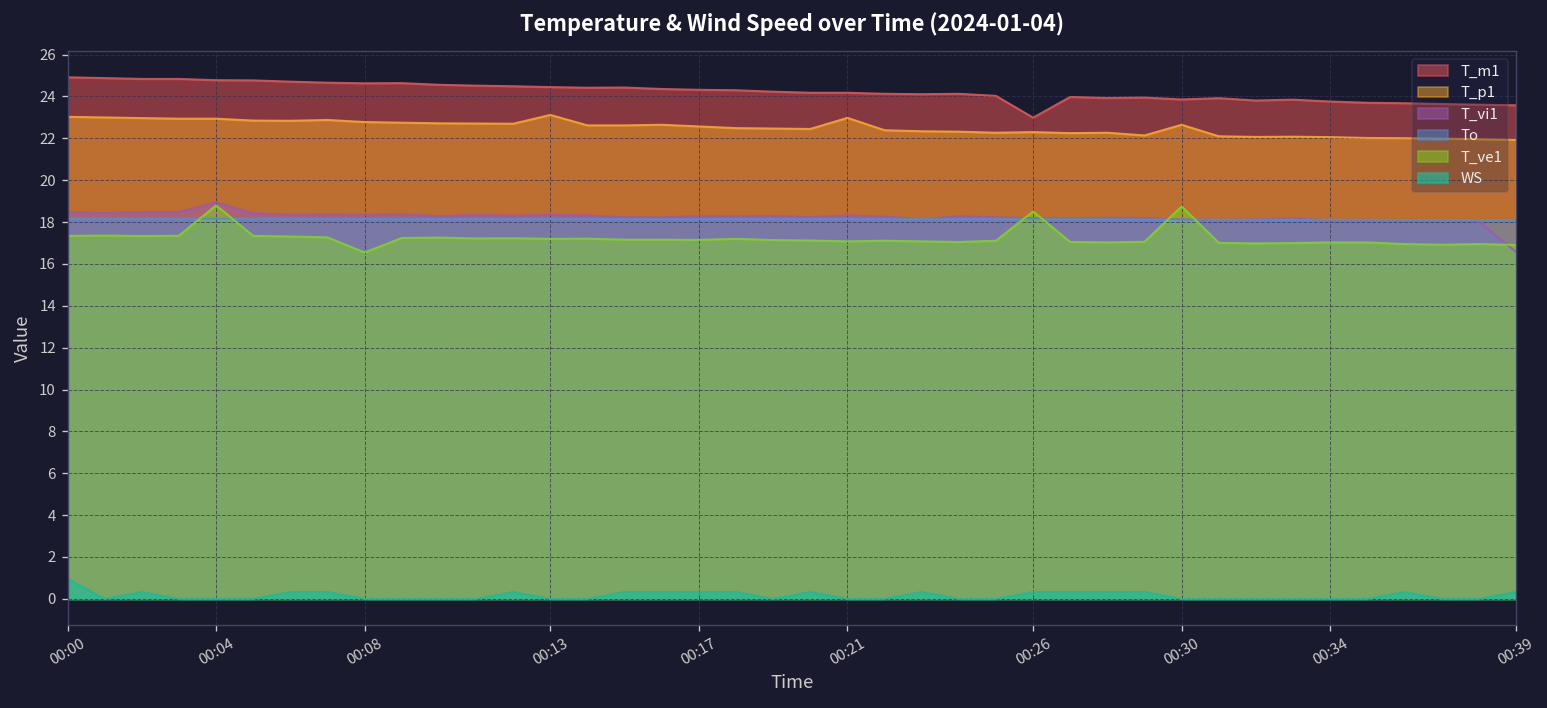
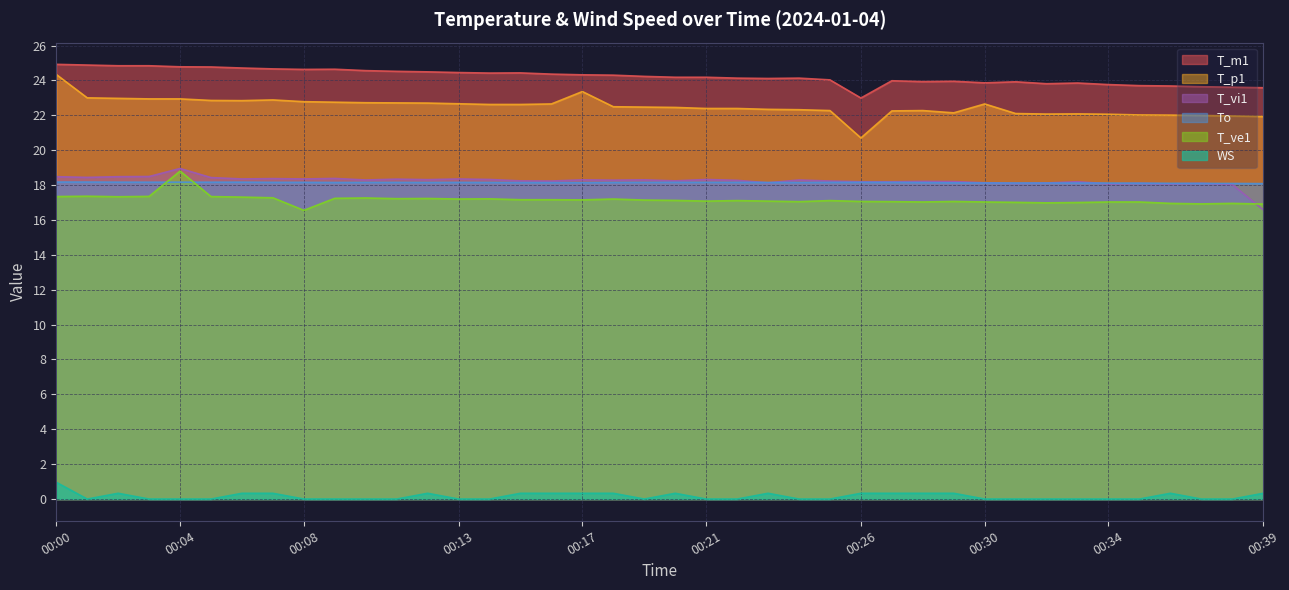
  {
    "T_m1": {
      "00:00": 24.9,
      "00:04": 24.8,
      "00:08": 24.6,
      "00:13": 24.5,
      "00:17": 24.3,
      "00:21": 24.2,
      "00:26": 23.0,
      "00:30": 23.9,
      "00:34": 23.8,
      "00:39": 23.6
    },
    "T_p1": {
-     "00:00": 23.0,
+     "00:00": 24.3,
      "00:04": 22.9,
      "00:08": 22.8,
-     "00:13": 23.1,
-     "00:17": 22.6,
-     "00:21": 23.0,
-     "00:26": 22.3,
+     "00:13": 22.7,
+     "00:17": 23.4,
+     "00:21": 22.4,
+     "00:26": 20.7,
      "00:30": 22.7,
      "00:34": 22.1,
      "00:39": 21.9
    },
    "T_vi1": {
      "00:00": 18.5,
      "00:04": 19.0,
      "00:08": 18.4,
      "00:13": 18.4,
      "00:17": 18.3,
      "00:21": 18.3,
      "00:39": 16.6
    },
    "To": {
      "00:00": 18.2,
      "00:04": 18.2,
      "00:08": 18.2,
      "00:13": 18.2,
      "00:17": 18.1,
      "00:21": 18.2,
      "00:39": 18.1
    },
    "T_ve1": {
      "00:00": 17.3,
      "00:04": 18.8,
      "00:08": 16.6,
      "00:13": 17.2,
      "00:17": 17.2,
      "00:21": 17.1,
-     "00:26": 18.5,
-     "00:30": 18.8,
+     "00:26": 17.1,
+     "00:30": 17.0,
      "00:34": 17.0,
      "00:39": 16.9
    },
    "WS": {
      "00:00": 1.0,
      "00:04": 0.0,
      "00:08": 0.0,
      "00:13": 0.0,
      "00:17": 0.3,
      "00:21": 0.0,
      "00:26": 0.3,
      "00:30": 0.0,
      "00:34": 0.0,
      "00:39": 0.3
    }
  }
